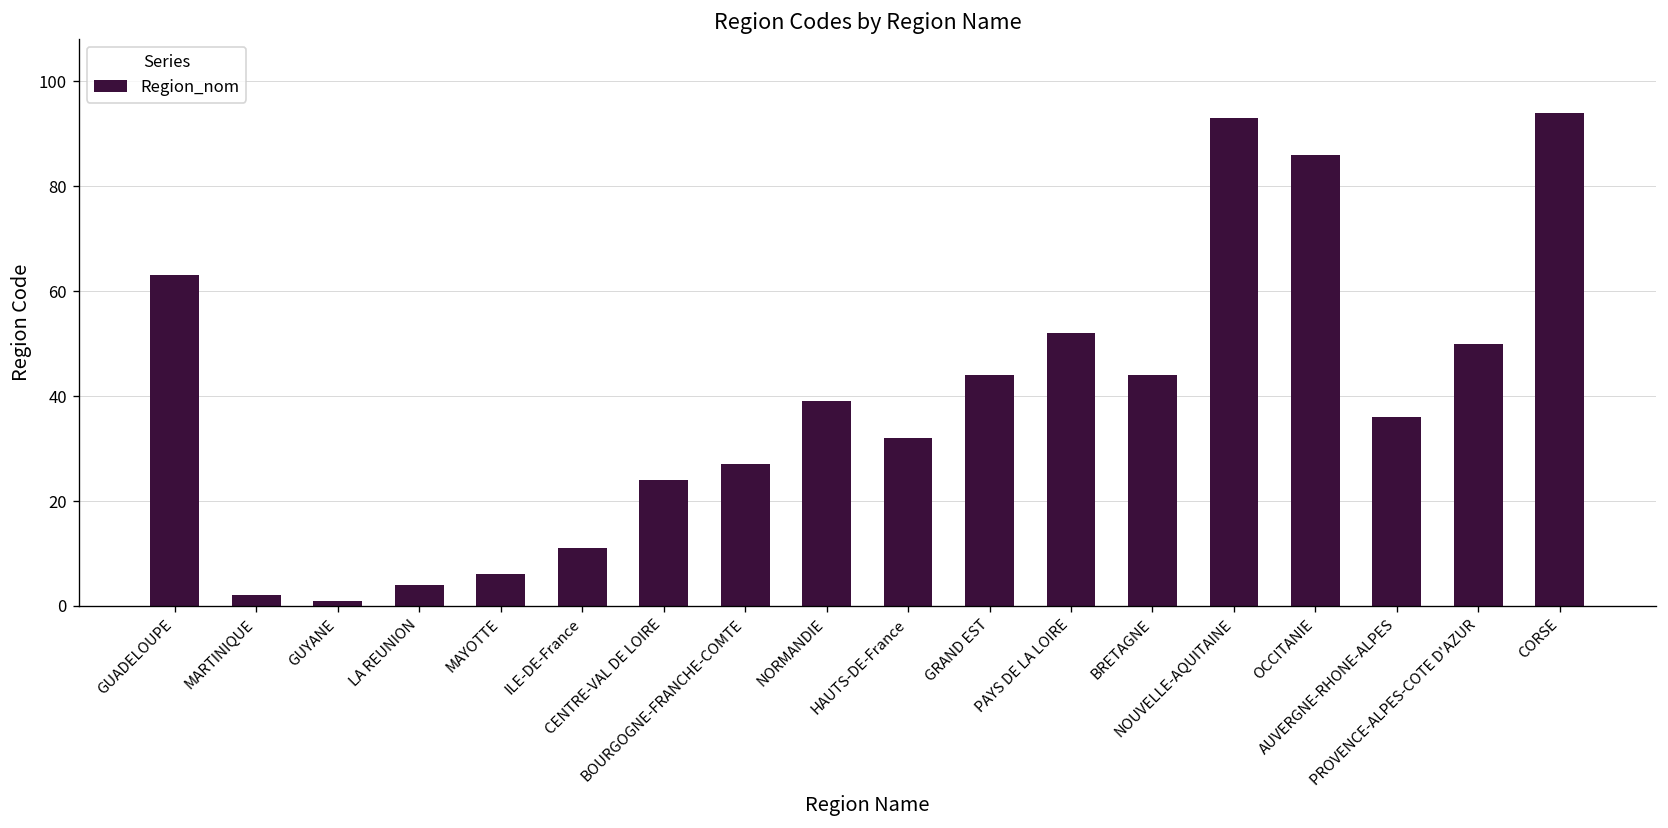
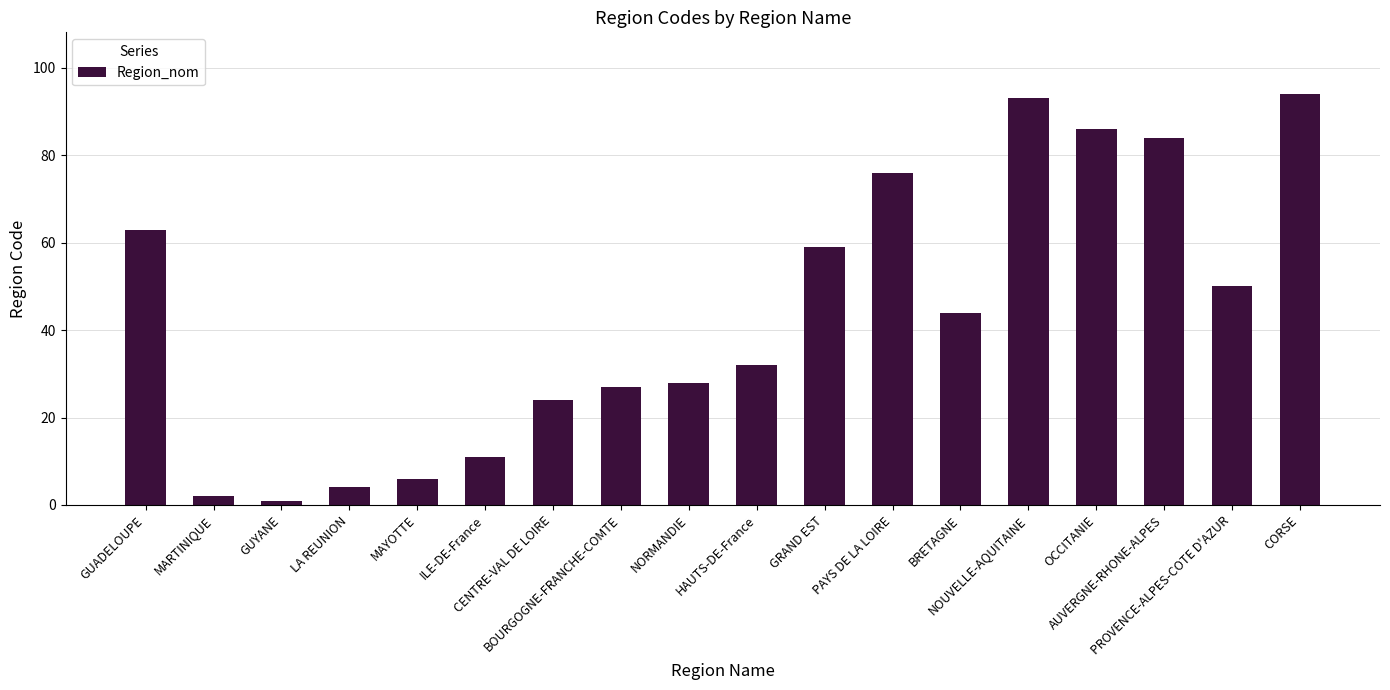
  {
    "GUADELOUPE": 63,
    "MARTINIQUE": 2,
    "GUYANE": 1,
    "LA REUNION": 4,
    "MAYOTTE": 6,
    "ILE-DE-France": 11,
    "CENTRE-VAL DE LOIRE": 24,
    "BOURGOGNE-FRANCHE-COMTE": 27,
-   "NORMANDIE": 39,
+   "NORMANDIE": 28,
    "HAUTS-DE-France": 32,
-   "GRAND EST": 44,
-   "PAYS DE LA LOIRE": 52,
+   "GRAND EST": 59,
+   "PAYS DE LA LOIRE": 76,
    "BRETAGNE": 44,
    "NOUVELLE-AQUITAINE": 93,
    "OCCITANIE": 86,
-   "AUVERGNE-RHONE-ALPES": 36,
+   "AUVERGNE-RHONE-ALPES": 84,
    "PROVENCE-ALPES-COTE D'AZUR": 50,
    "CORSE": 94
  }
